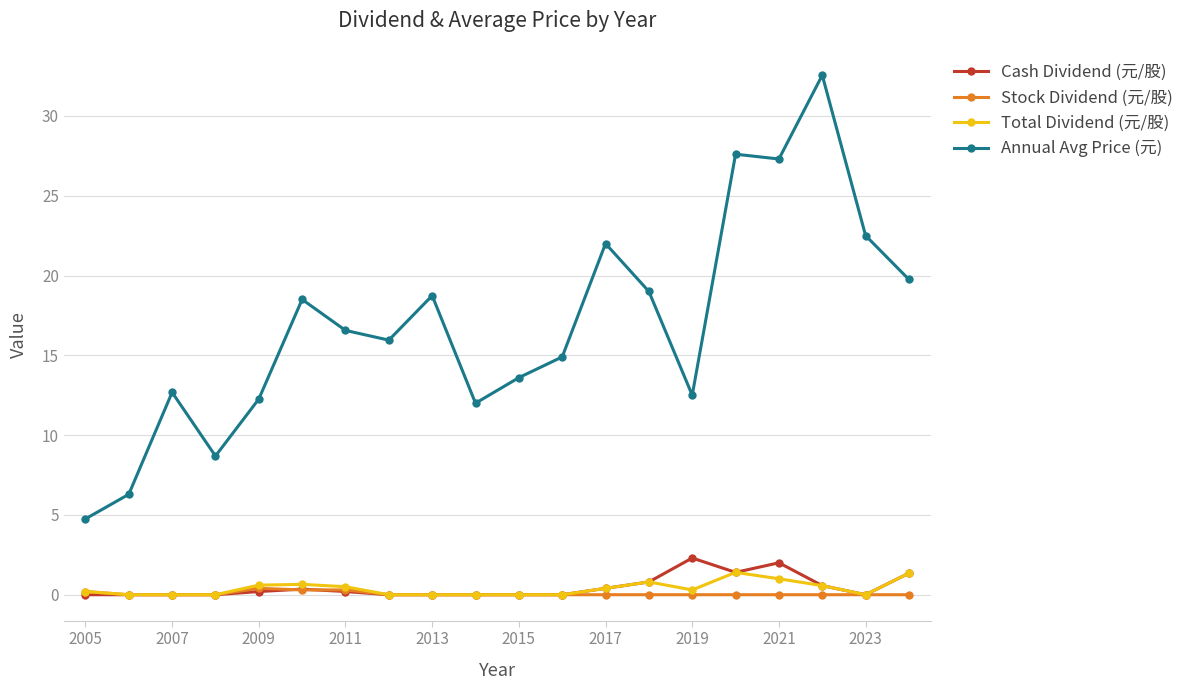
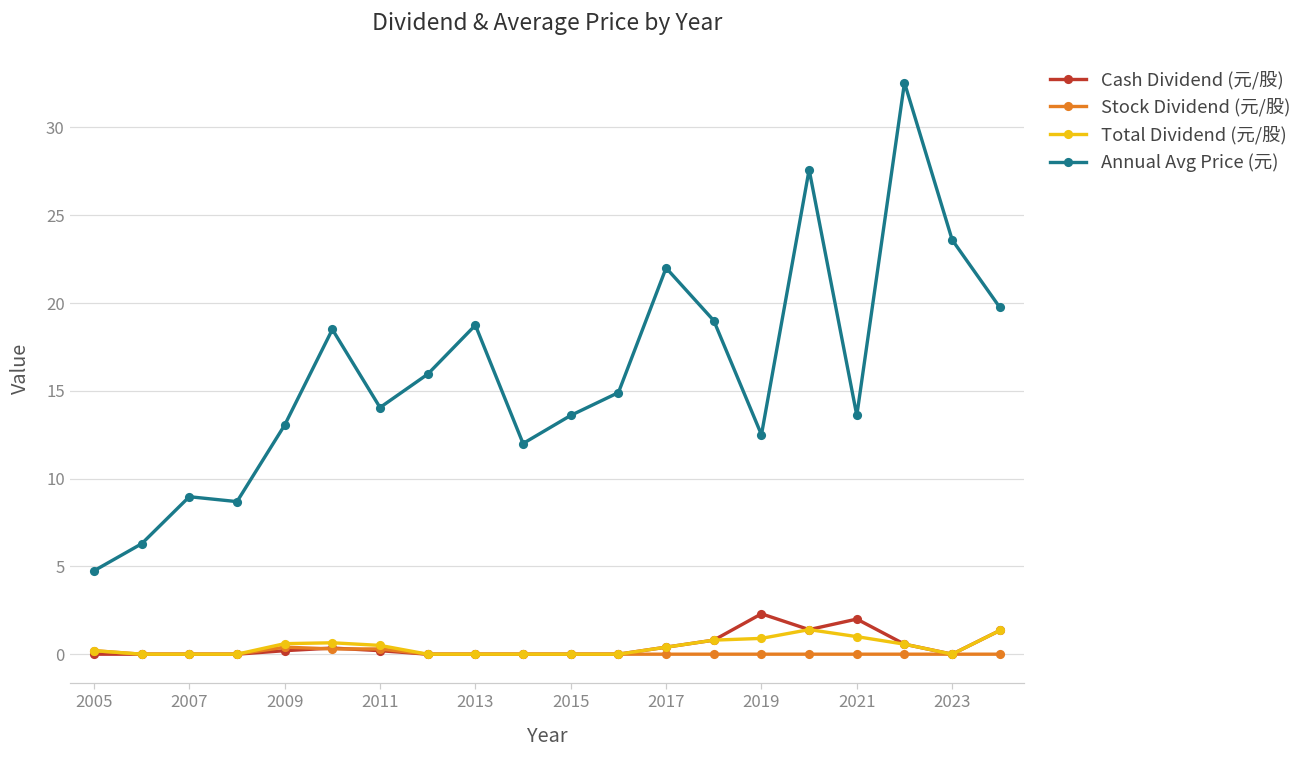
  {
    "Cash Dividend (元/股)": {
      "2005": 0.0,
      "2009": 0.2,
      "2019": 2.3,
      "2021": 2.0
    },
    "Stock Dividend (元/股)": {
      "2009": 0.4,
      "2017": 0.0,
      "2019": 0.0,
      "2021": 0.0
    },
    "Total Dividend (元/股)": {
      "2009": 0.6,
      "2011": 0.5,
-     "2019": 0.3,
+     "2019": 0.9,
      "2021": 1.0
    },
    "Annual Avg Price (元)": {
      "2005": 4.8,
-     "2007": 12.7,
-     "2009": 12.3,
-     "2011": 16.6,
+     "2007": 9.0,
+     "2009": 13.1,
+     "2011": 14.1,
      "2013": 18.7,
      "2015": 13.6,
      "2017": 22.0,
      "2019": 12.5,
-     "2021": 27.3,
-     "2023": 22.5
+     "2021": 13.6,
+     "2023": 23.6
    }
  }
